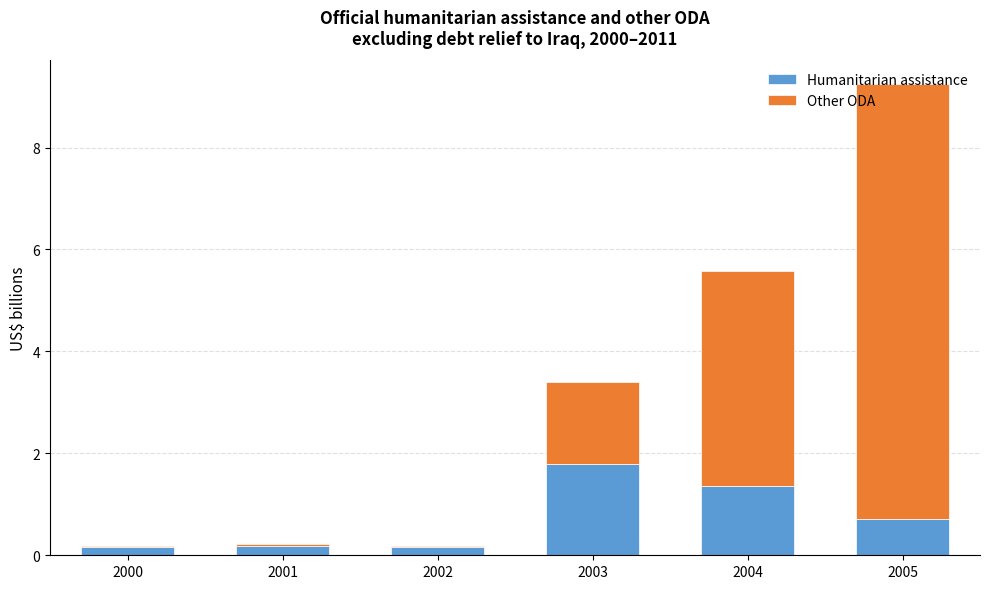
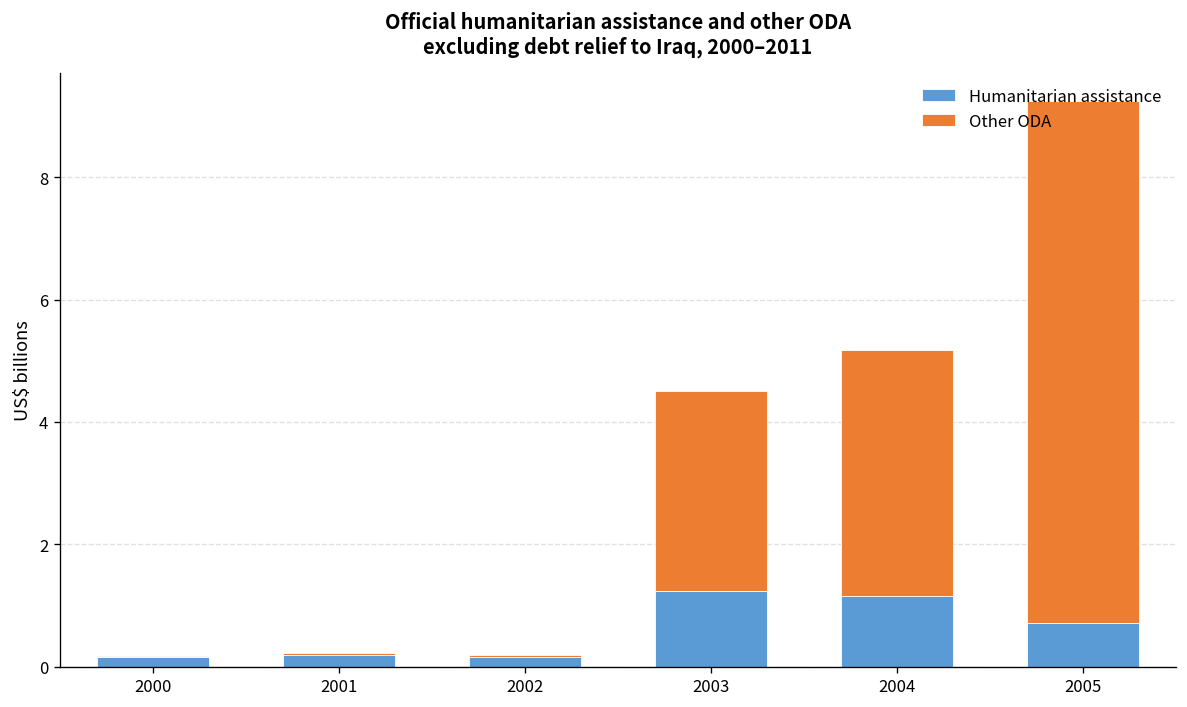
  {
    "Humanitarian assistance": {
      "2000": 0.2,
      "2001": 0.2,
      "2002": 0.2,
-     "2003": 1.8,
-     "2004": 1.4,
+     "2003": 1.2,
+     "2004": 1.1,
      "2005": 0.7
    },
    "Other ODA": {
-     "2003": 1.6,
-     "2004": 4.2,
+     "2003": 3.3,
+     "2004": 4.0,
      "2005": 8.5
    }
  }
